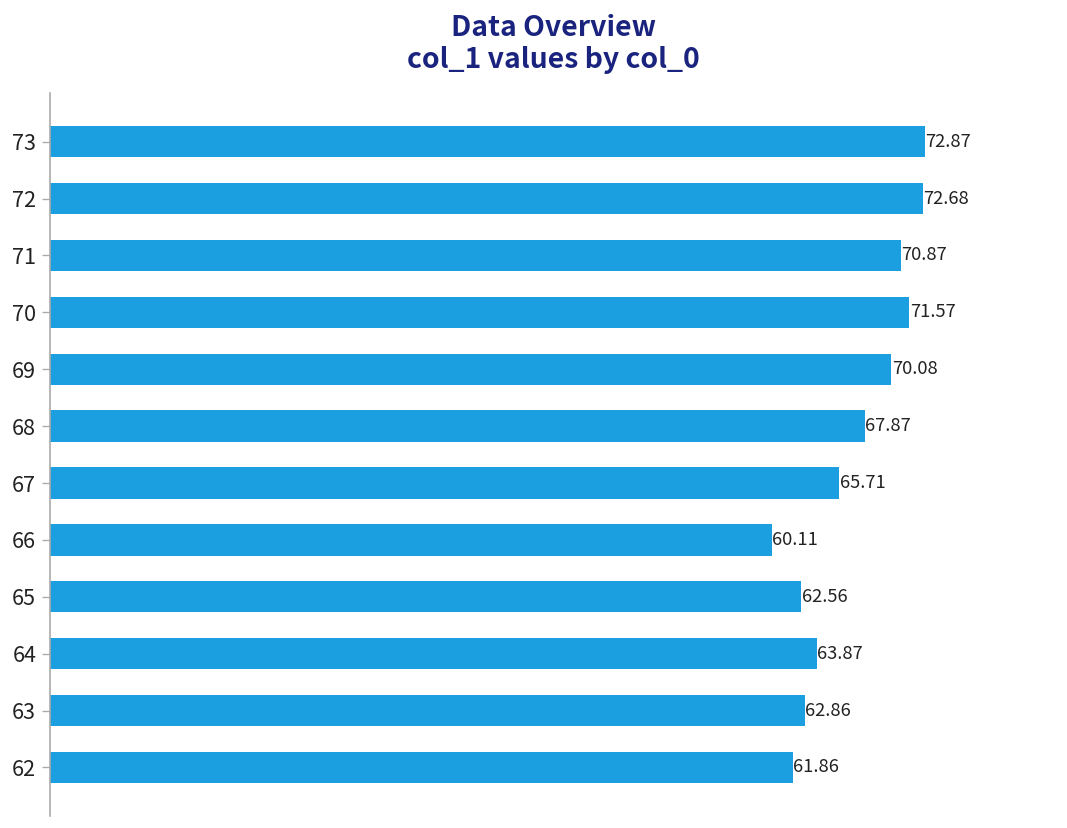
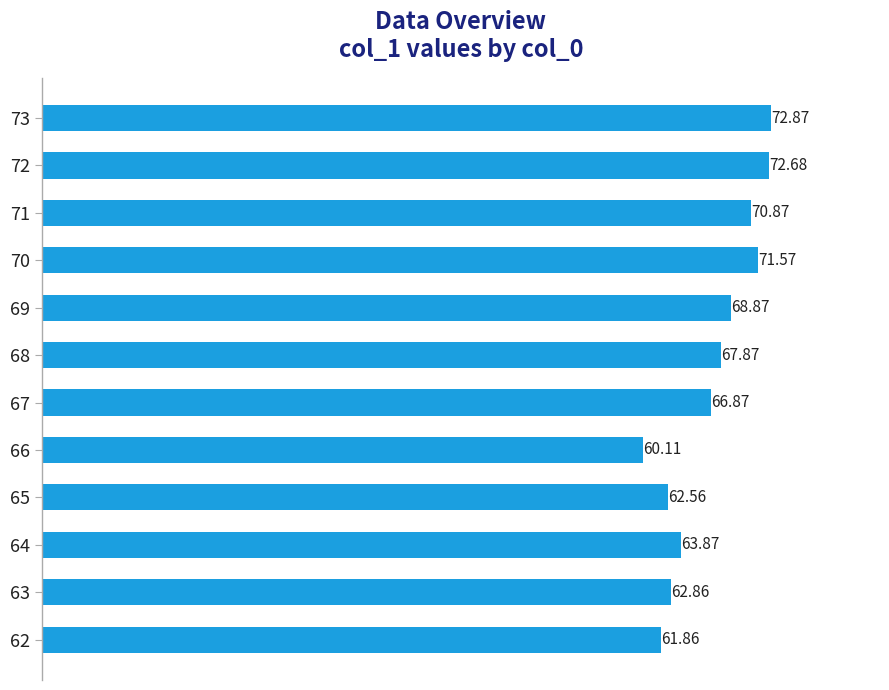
  {
    "73": 72.87,
    "72": 72.68,
    "71": 70.87,
    "70": 71.57,
-   "69": 70.08,
+   "69": 68.87,
    "68": 67.87,
-   "67": 65.71,
+   "67": 66.87,
    "66": 60.11,
    "65": 62.56,
    "64": 63.87,
    "63": 62.86,
    "62": 61.86
  }
